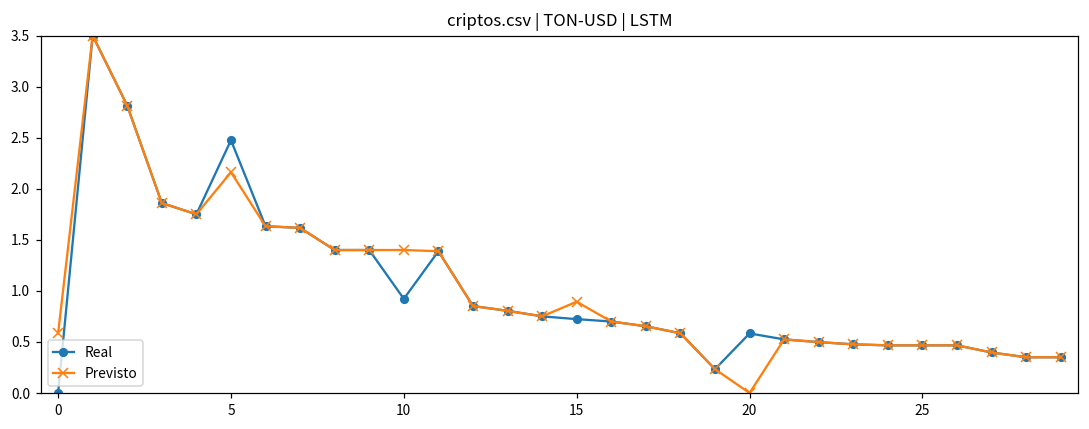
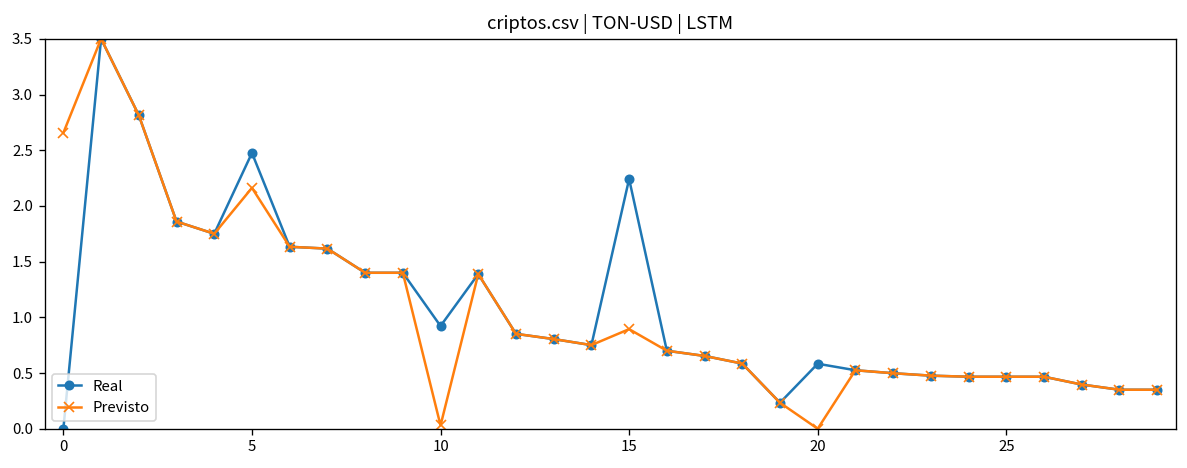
  {
    "Real": {
      "0": 0.0,
      "5": 2.5,
      "10": 0.9,
-     "15": 0.7,
+     "15": 2.2,
      "20": 0.6
    },
    "Previsto": {
-     "0": 0.6,
+     "0": 2.7,
      "5": 2.2,
-     "10": 1.4,
+     "10": 0.0,
      "15": 0.9,
      "20": 0.0
    }
  }
